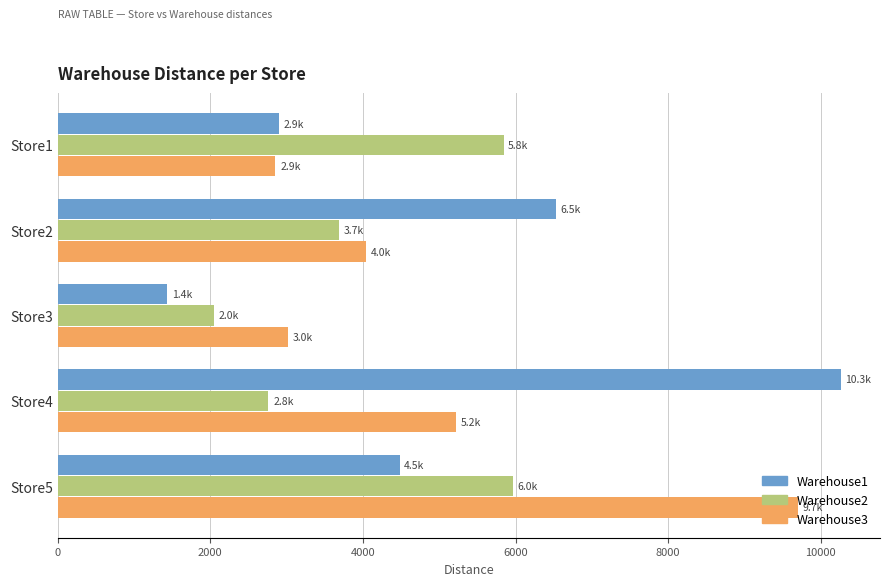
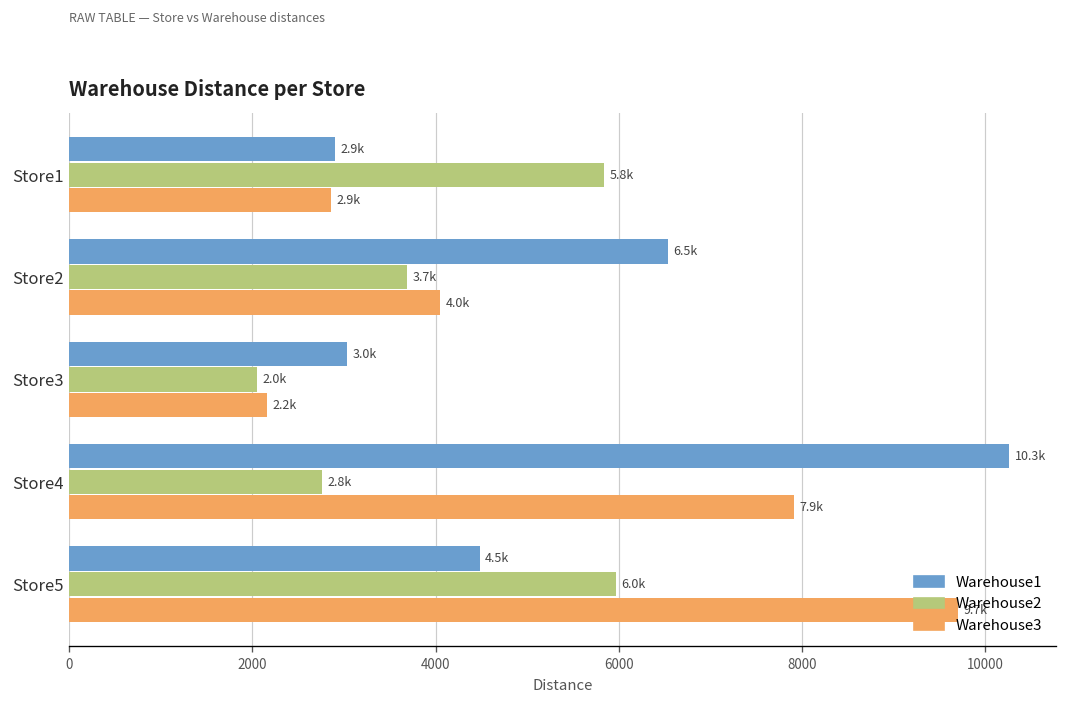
  {
    "Warehouse1": {
      "Store1": "2.9k",
      "Store2": "6.5k",
-     "Store3": "1.4k",
+     "Store3": "3.0k",
      "Store4": "10.3k",
      "Store5": "4.5k"
    },
    "Warehouse2": {
      "Store1": "5.8k",
      "Store2": "3.7k",
      "Store3": "2.0k",
      "Store4": "2.8k",
      "Store5": "6.0k"
    },
    "Warehouse3": {
      "Store1": "2.9k",
      "Store2": "4.0k",
-     "Store3": "3.0k",
-     "Store4": "5.2k",
+     "Store3": "2.2k",
+     "Store4": "7.9k",
      "Store5": "9.7k"
    }
  }
